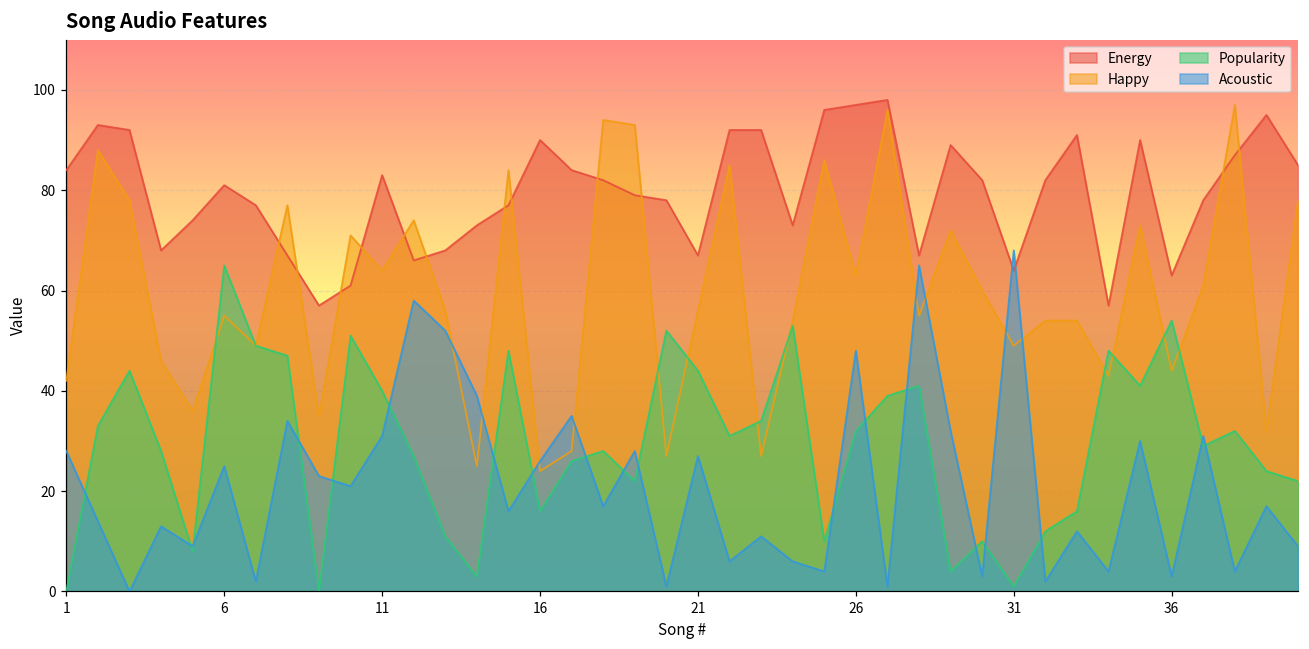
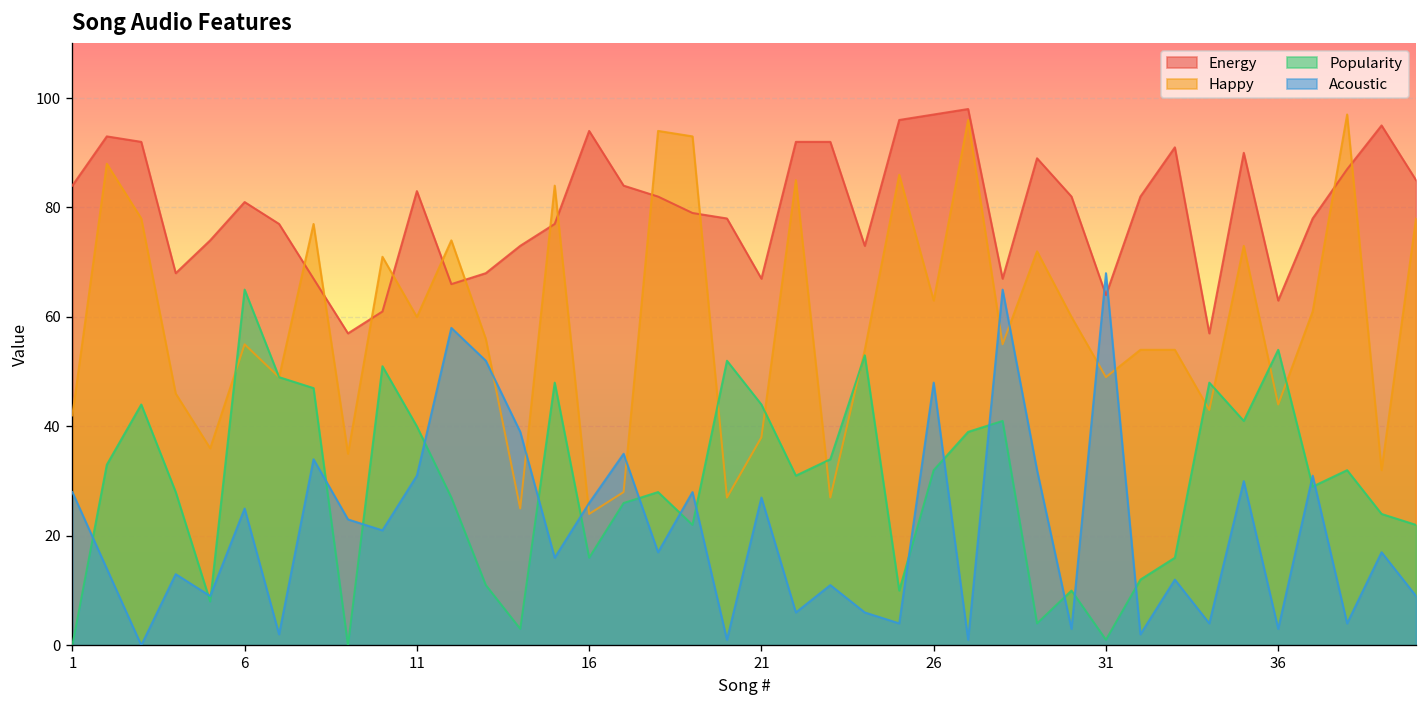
  {
    "Energy": {
      "1": 84,
      "6": 81,
      "11": 83,
-     "16": 90,
+     "16": 94,
      "21": 67,
      "26": 97,
      "31": 64,
      "36": 63
    },
    "Happy": {
      "1": 42,
      "6": 55,
-     "11": 64,
+     "11": 60,
      "16": 24,
-     "21": 56,
+     "21": 38,
      "26": 63,
      "31": 49,
      "36": 44
    },
    "Popularity": {
      "1": 0,
      "6": 65,
      "11": 40,
      "16": 16,
      "21": 44,
      "26": 32,
      "31": 1,
      "36": 54
    },
    "Acoustic": {
      "1": 28,
      "6": 25,
      "11": 31,
      "16": 26,
      "21": 27,
      "26": 48,
      "31": 68,
      "36": 3
    }
  }
